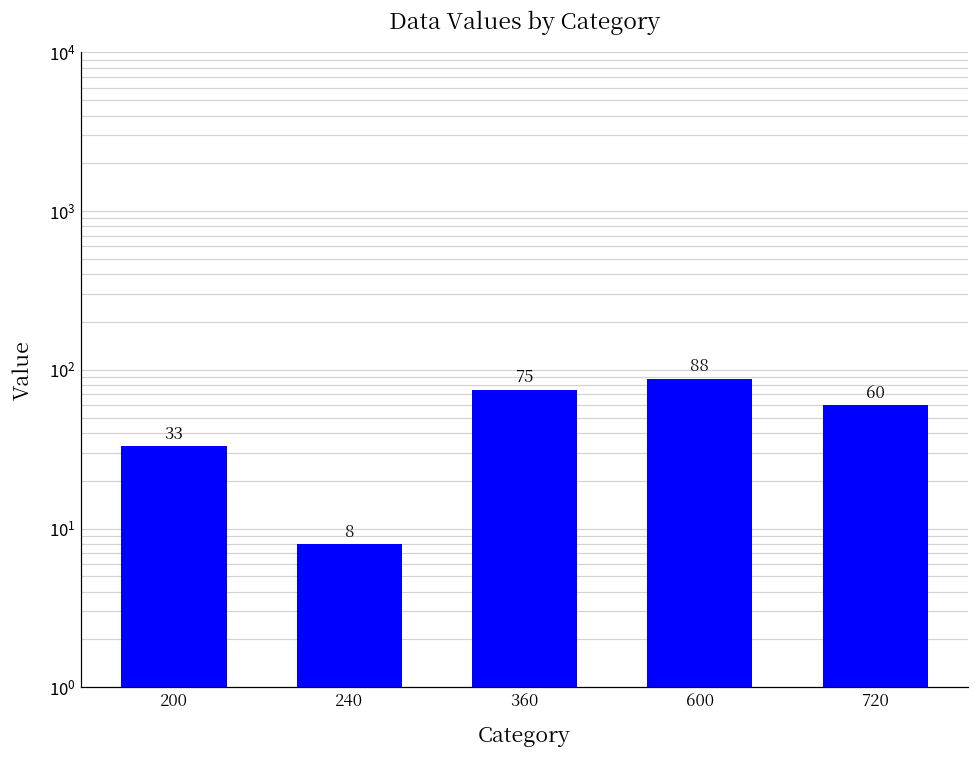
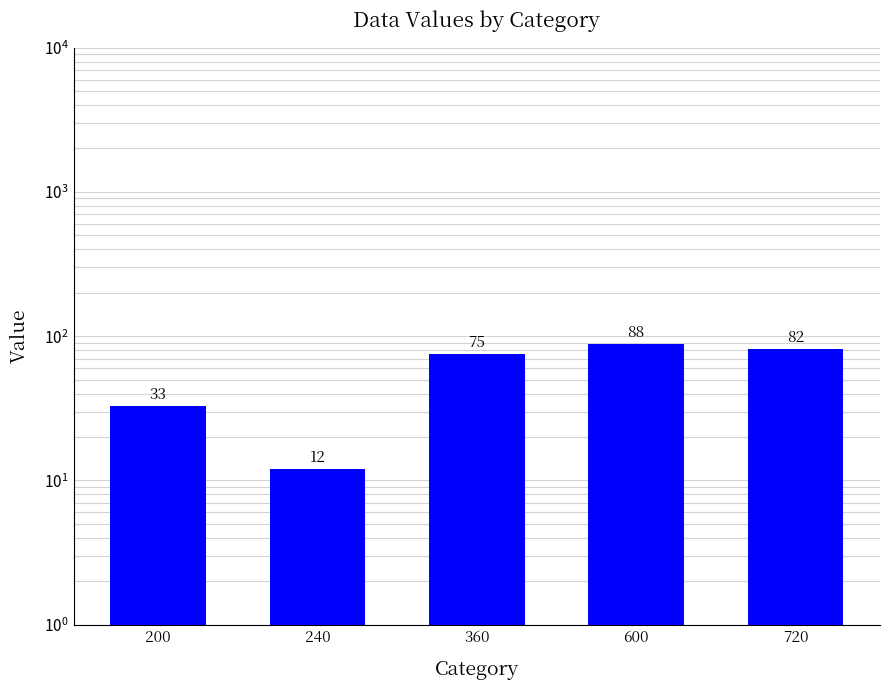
  {
    "200": 33,
-   "240": 8,
+   "240": 12,
    "360": 75,
    "600": 88,
-   "720": 60
+   "720": 82
  }
